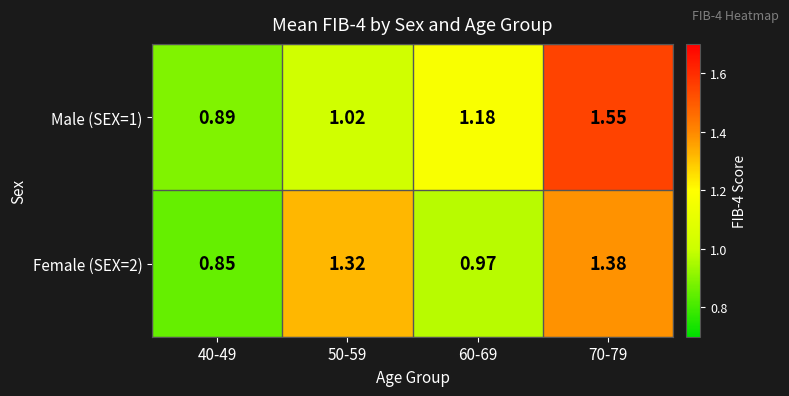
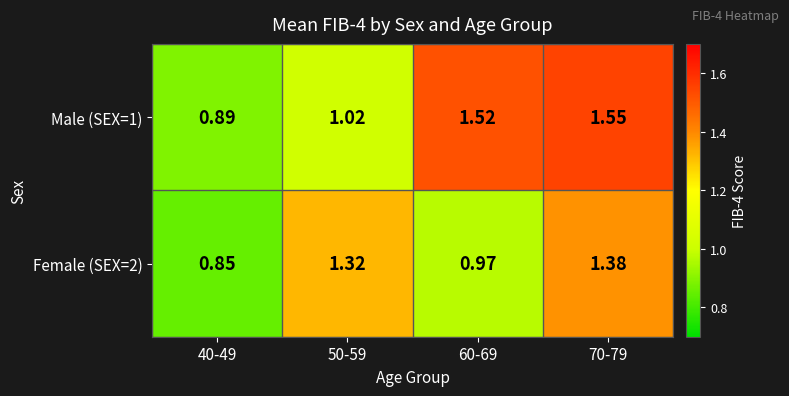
  {
    "Male (SEX=1)": {
      "40-49": 0.89,
      "50-59": 1.02,
-     "60-69": 1.18,
+     "60-69": 1.52,
      "70-79": 1.55
    },
    "Female (SEX=2)": {
      "40-49": 0.85,
      "50-59": 1.32,
      "60-69": 0.97,
      "70-79": 1.38
    }
  }
